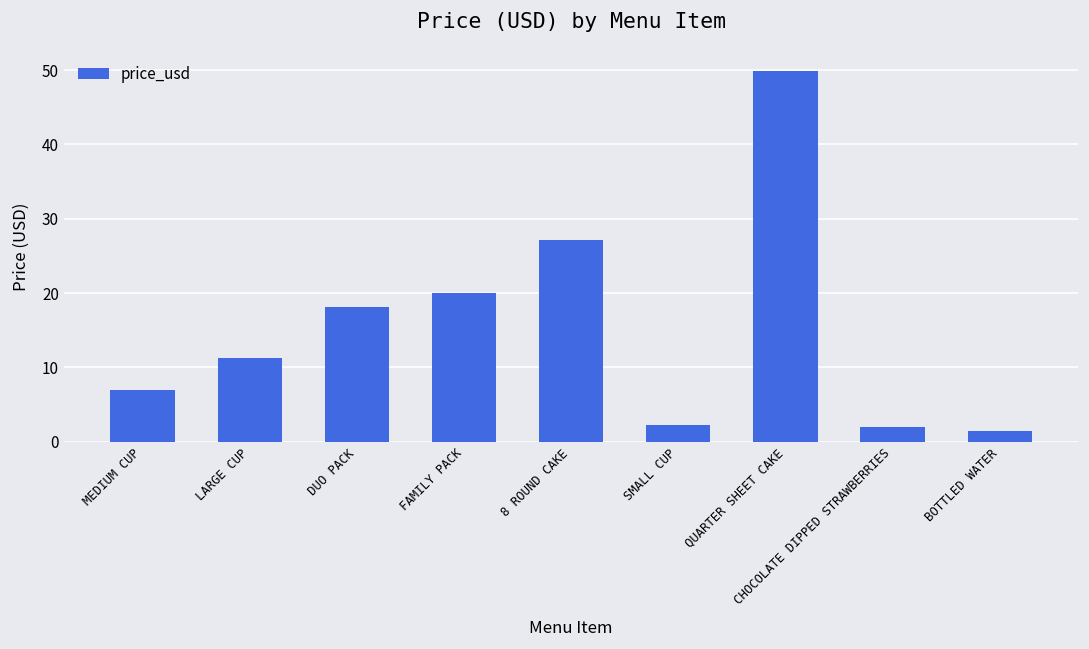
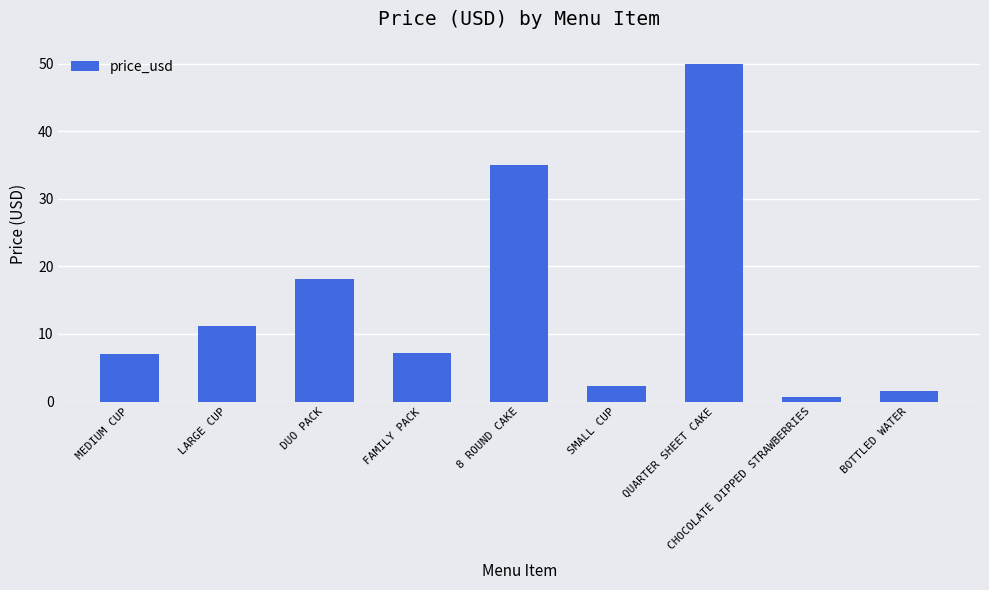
  {
    "MEDIUM CUP": 7,
    "LARGE CUP": 11,
    "DUO PACK": 18,
-   "FAMILY PACK": 20,
-   "8 ROUND CAKE": 27,
+   "FAMILY PACK": 7,
+   "8 ROUND CAKE": 35,
    "SMALL CUP": 2,
    "QUARTER SHEET CAKE": 50,
-   "CHOCOLATE DIPPED STRAWBERRIES": 2,
+   "CHOCOLATE DIPPED STRAWBERRIES": 1,
    "BOTTLED WATER": 1
  }
